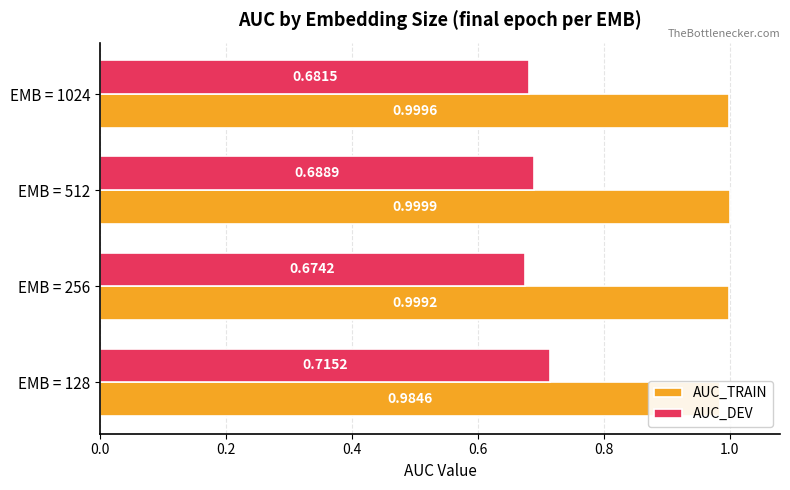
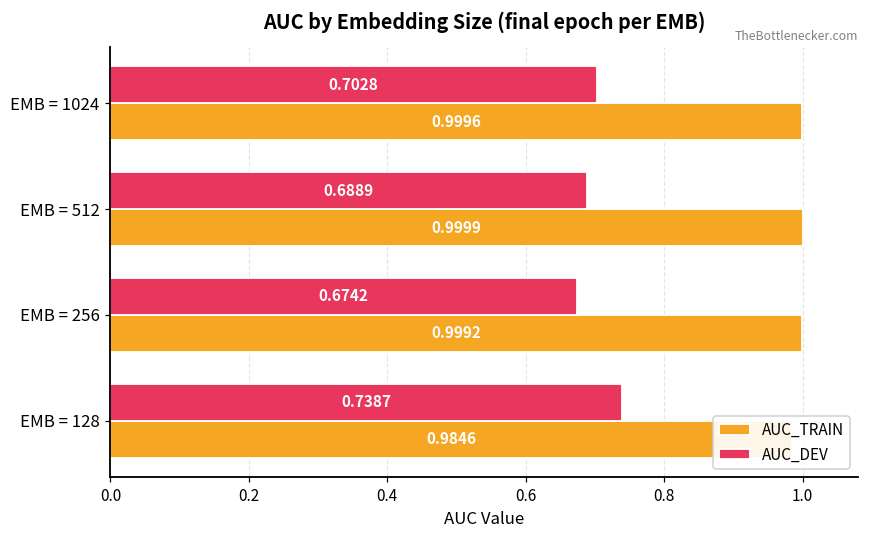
  {
    "AUC_TRAIN": {
      "EMB = 1024": 0.9996,
      "EMB = 512": 0.9999,
      "EMB = 256": 0.9992
    },
    "AUC_DEV": {
-     "EMB = 1024": 0.6815,
+     "EMB = 1024": 0.7028,
      "EMB = 512": 0.6889,
      "EMB = 256": 0.6742,
-     "EMB = 128": 0.7152
+     "EMB = 128": 0.7387
    }
  }
